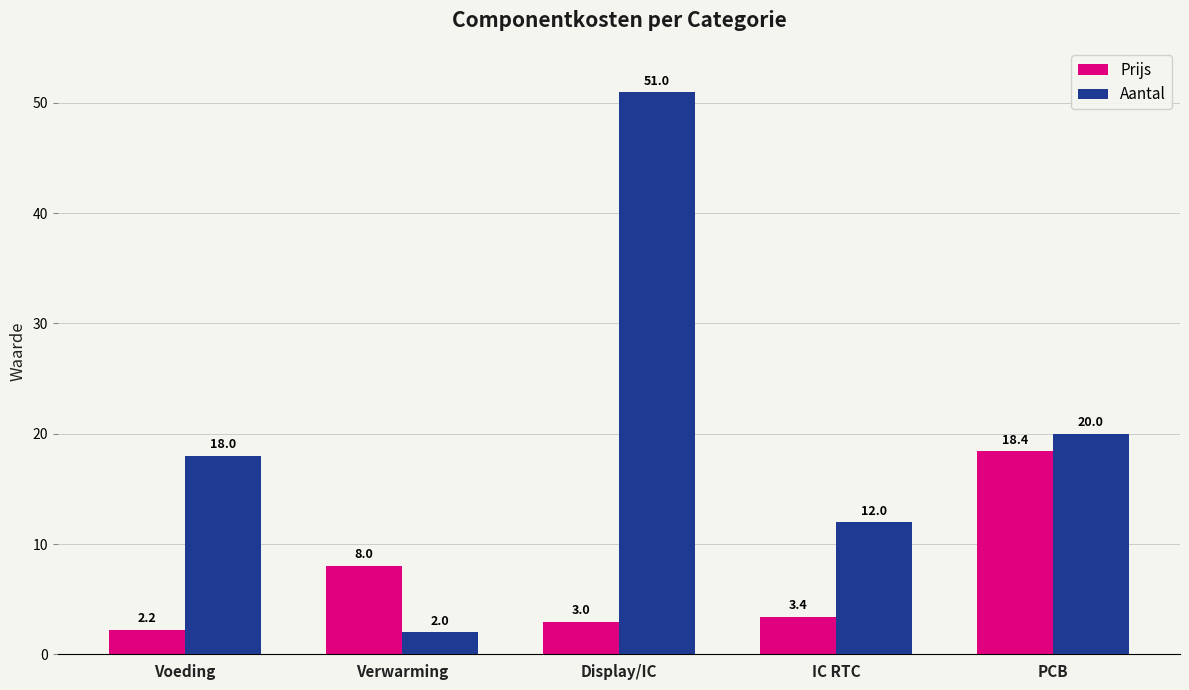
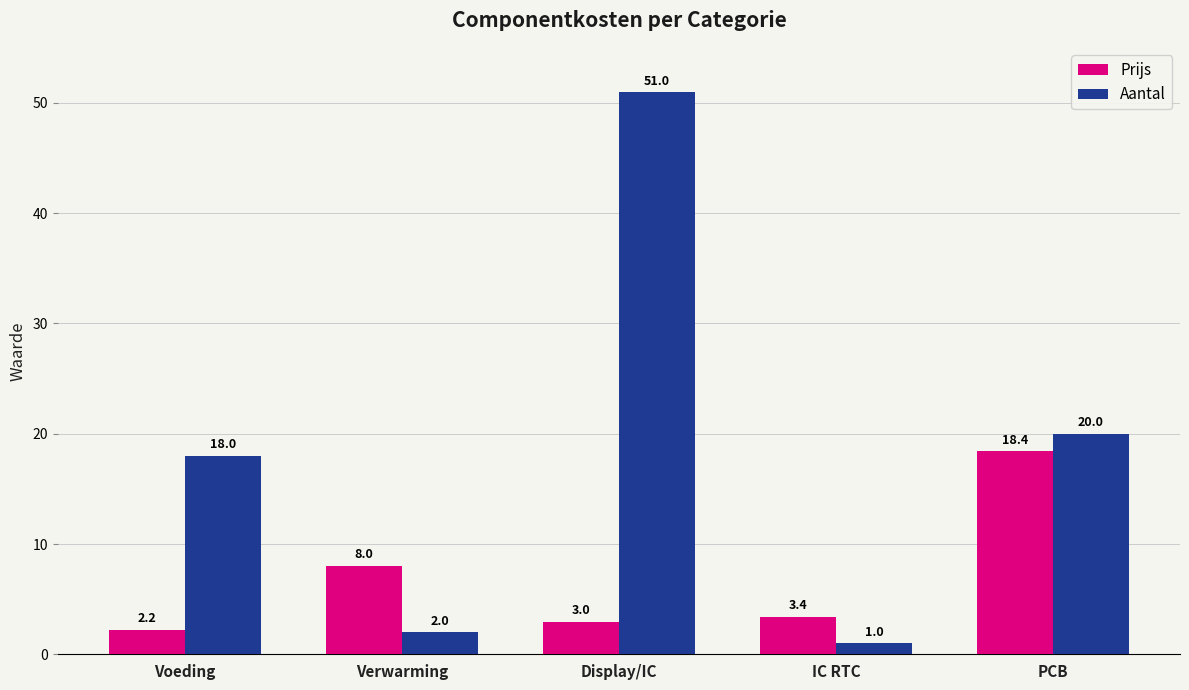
  {
    "Prijs": {
      "Voeding": 2.2,
      "Verwarming": 8.0,
      "Display/IC": 3.0,
      "IC RTC": 3.4,
      "PCB": 18.4
    },
    "Aantal": {
      "Voeding": 18.0,
      "Verwarming": 2.0,
      "Display/IC": 51.0,
-     "IC RTC": 12.0,
+     "IC RTC": 1.0,
      "PCB": 20.0
    }
  }
